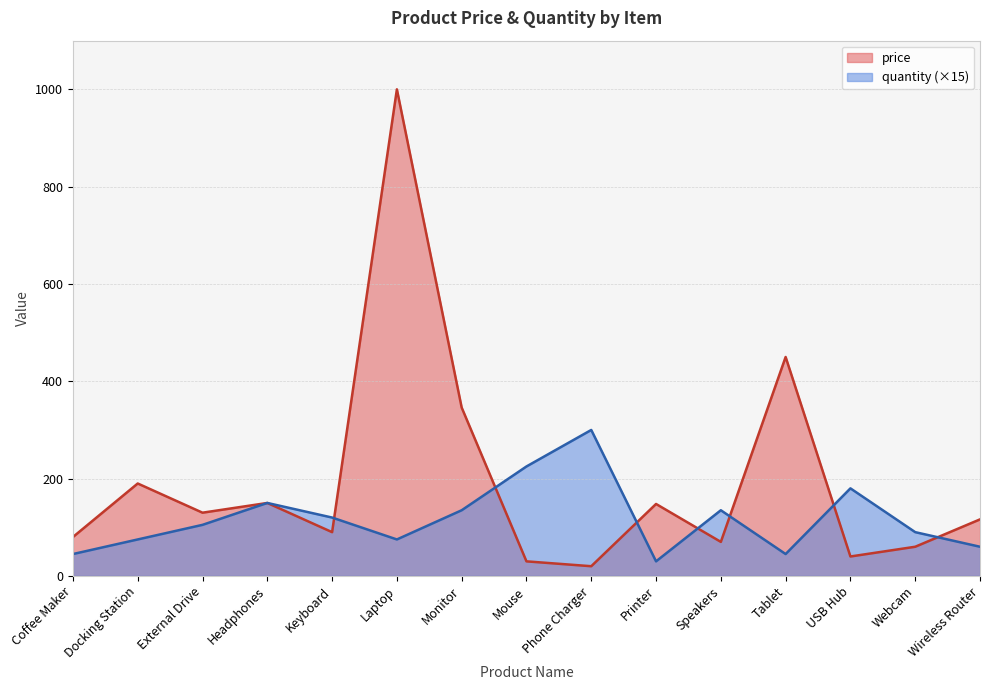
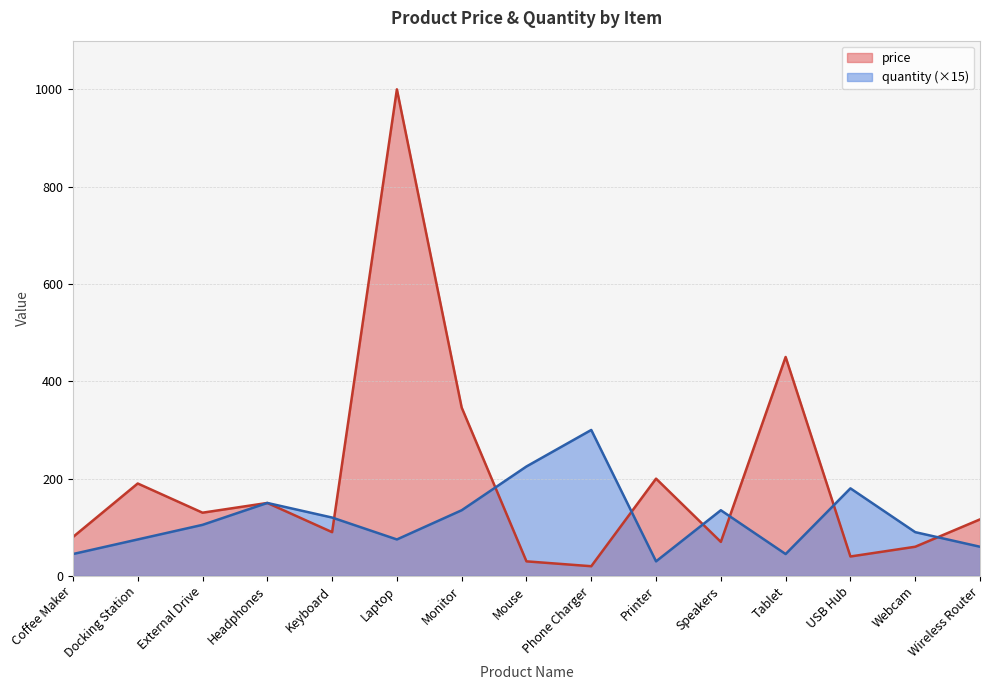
  {
    "price": {
      "Coffee Maker": 80,
      "Docking Station": 190,
      "External Drive": 130,
      "Keyboard": 90,
      "Laptop": 1000,
      "Monitor": 350,
      "Mouse": 30,
      "Phone Charger": 20,
-     "Printer": 150,
+     "Printer": 200,
      "Speakers": 70,
      "Tablet": 450,
      "USB Hub": 40,
      "Webcam": 60,
      "Wireless Router": 120
    },
    "quantity (×15)": {
      "Coffee Maker": 50,
      "Docking Station": 80,
      "External Drive": 110,
      "Keyboard": 120,
      "Laptop": 80,
      "Monitor": 140,
      "Mouse": 230,
      "Phone Charger": 300,
      "Printer": 30,
      "Speakers": 140,
      "Tablet": 50,
      "USB Hub": 180,
      "Webcam": 90,
      "Wireless Router": 60
    }
  }
